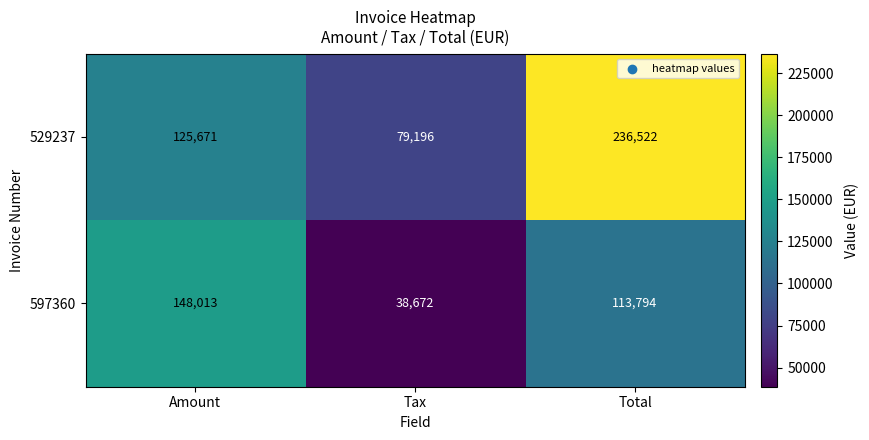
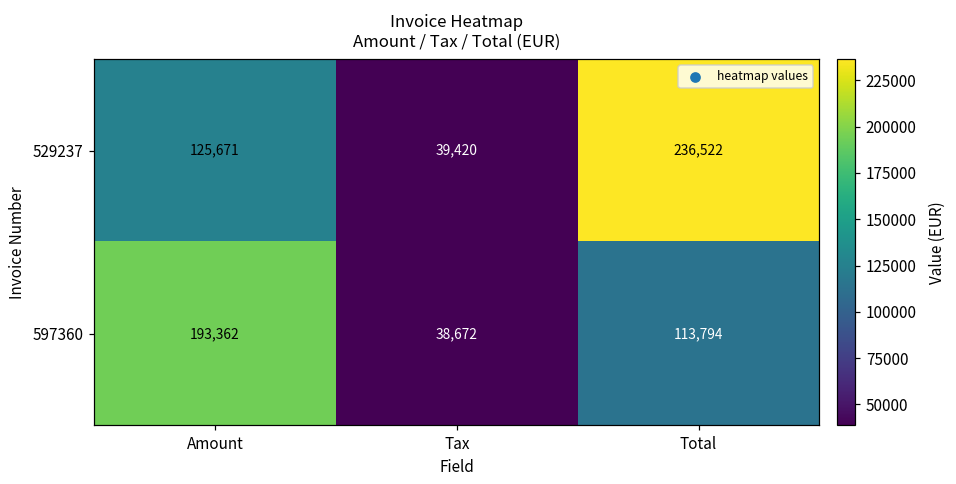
  {
    "529237": {
      "Amount": "125,671",
-     "Tax": "79,196",
+     "Tax": "39,420",
      "Total": "236,522"
    },
    "597360": {
-     "Amount": "148,013",
+     "Amount": "193,362",
      "Tax": "38,672",
      "Total": "113,794"
    }
  }
